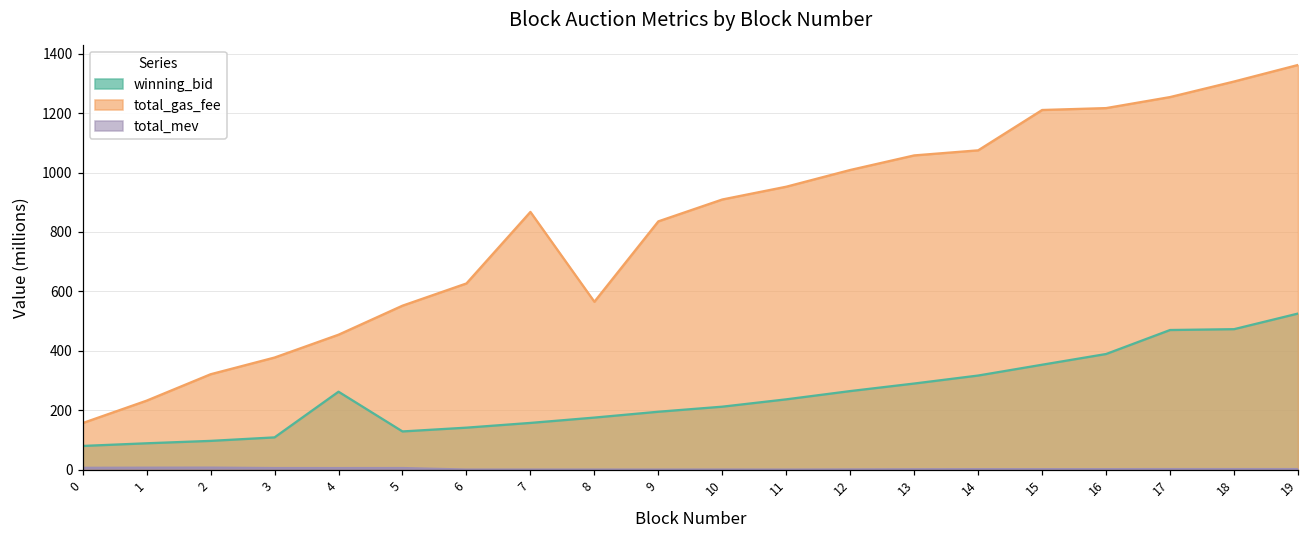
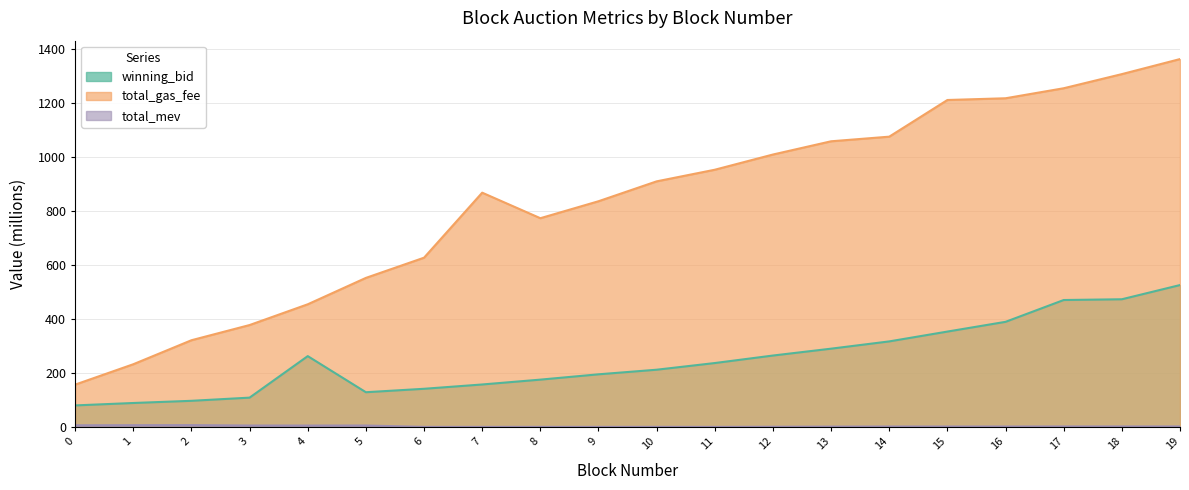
  {
    "winning_bid": {
      "0": 80,
      "1": 90,
      "2": 100,
      "3": 110,
      "4": 260,
      "5": 130,
      "6": 140,
      "7": 160,
      "8": 180,
      "9": 200,
      "10": 210,
      "11": 240,
      "12": 260,
      "13": 290,
      "14": 320,
      "15": 350,
      "16": 390,
      "17": 470,
      "18": 470,
      "19": 530
    },
    "total_gas_fee": {
      "0": 160,
      "1": 230,
      "2": 320,
      "3": 380,
      "4": 450,
      "5": 550,
      "6": 630,
      "7": 870,
-     "8": 570,
+     "8": 770,
      "9": 840,
      "10": 910,
      "11": 950,
      "12": 1010,
      "13": 1060,
      "14": 1070,
      "15": 1210,
      "16": 1220,
      "17": 1250,
      "18": 1310,
      "19": 1360
    },
    "total_mev": {
      "0": 10,
      "1": 10,
      "2": 10,
      "3": 10,
      "4": 10,
      "5": 10,
      "6": 0,
      "7": 0,
      "8": 0,
      "9": 0,
      "10": 0,
      "11": 0,
      "12": 0,
      "13": 0,
      "14": 0,
      "15": 0,
      "16": 0,
      "17": 0,
      "18": 0,
      "19": 0
    }
  }
